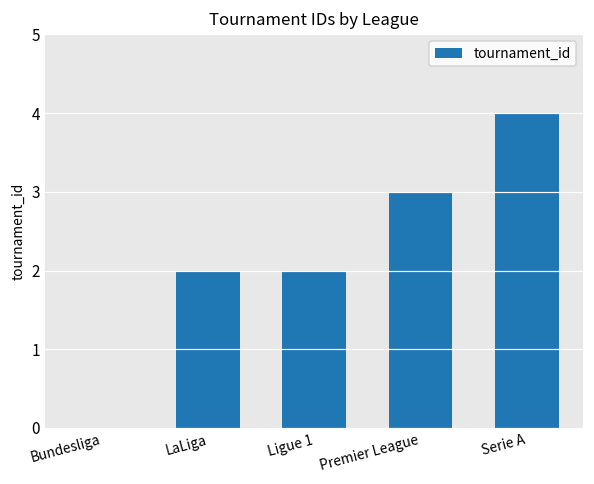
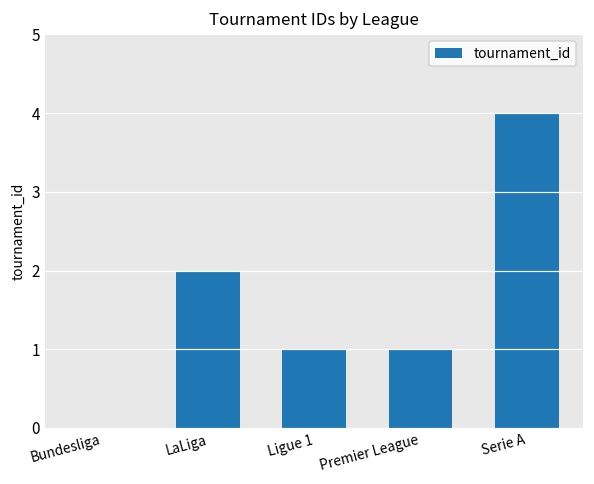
  {
    "Bundesliga": 0,
    "LaLiga": 2,
-   "Ligue 1": 2,
-   "Premier League": 3,
+   "Ligue 1": 1,
+   "Premier League": 1,
    "Serie A": 4
  }
